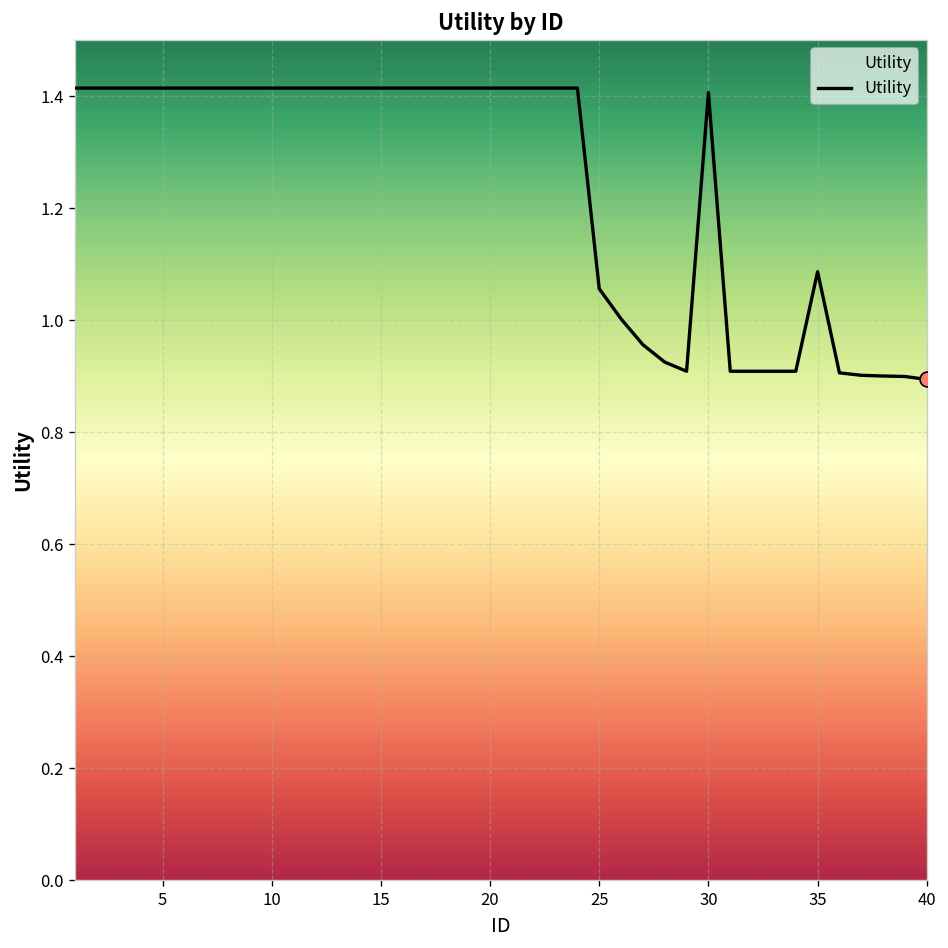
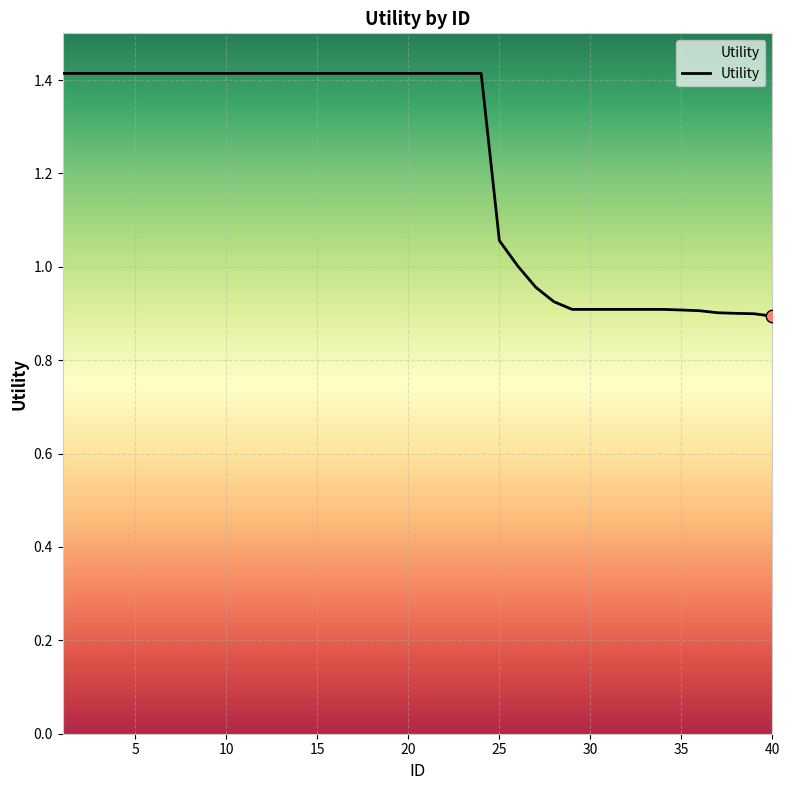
  {
    "Utility": {
      "5": 1.41,
      "10": 1.41,
      "15": 1.41,
      "20": 1.41,
      "25": 1.06,
-     "30": 1.41,
-     "35": 1.09
+     "30": 0.91,
+     "35": 0.91
    }
  }
